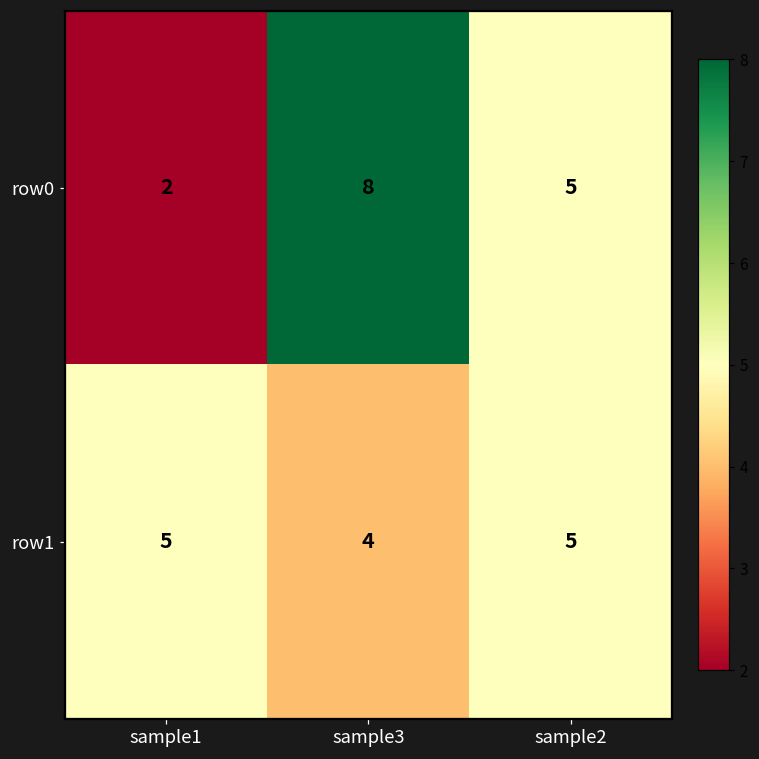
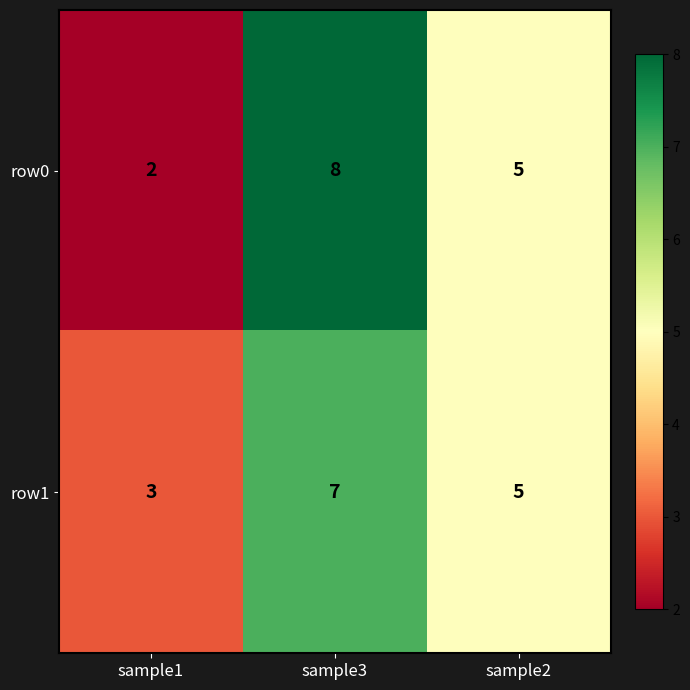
  {
    "row0": {
      "sample1": 2,
      "sample3": 8,
      "sample2": 5
    },
    "row1": {
-     "sample1": 5,
-     "sample3": 4,
+     "sample1": 3,
+     "sample3": 7,
      "sample2": 5
    }
  }
